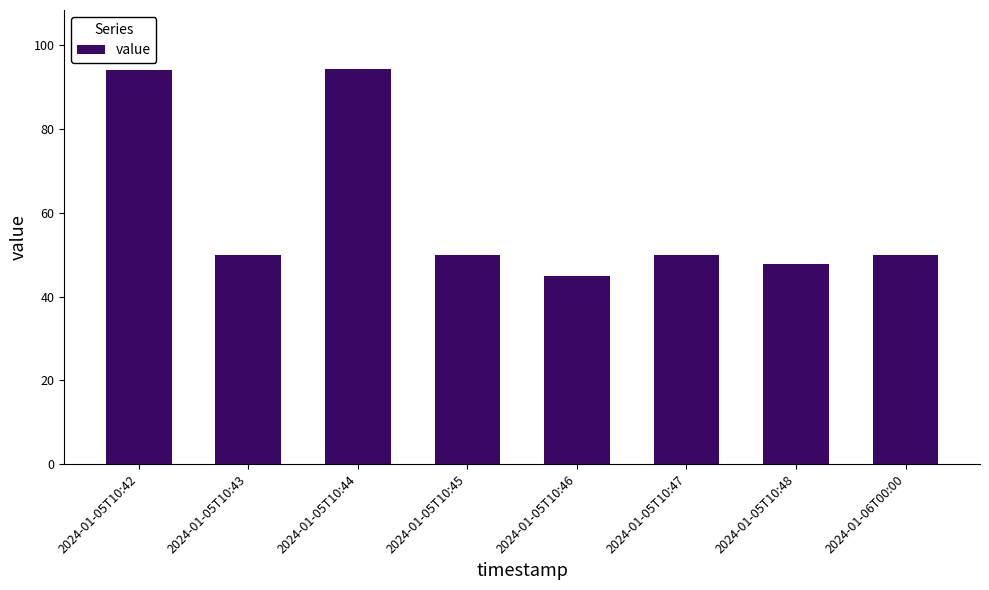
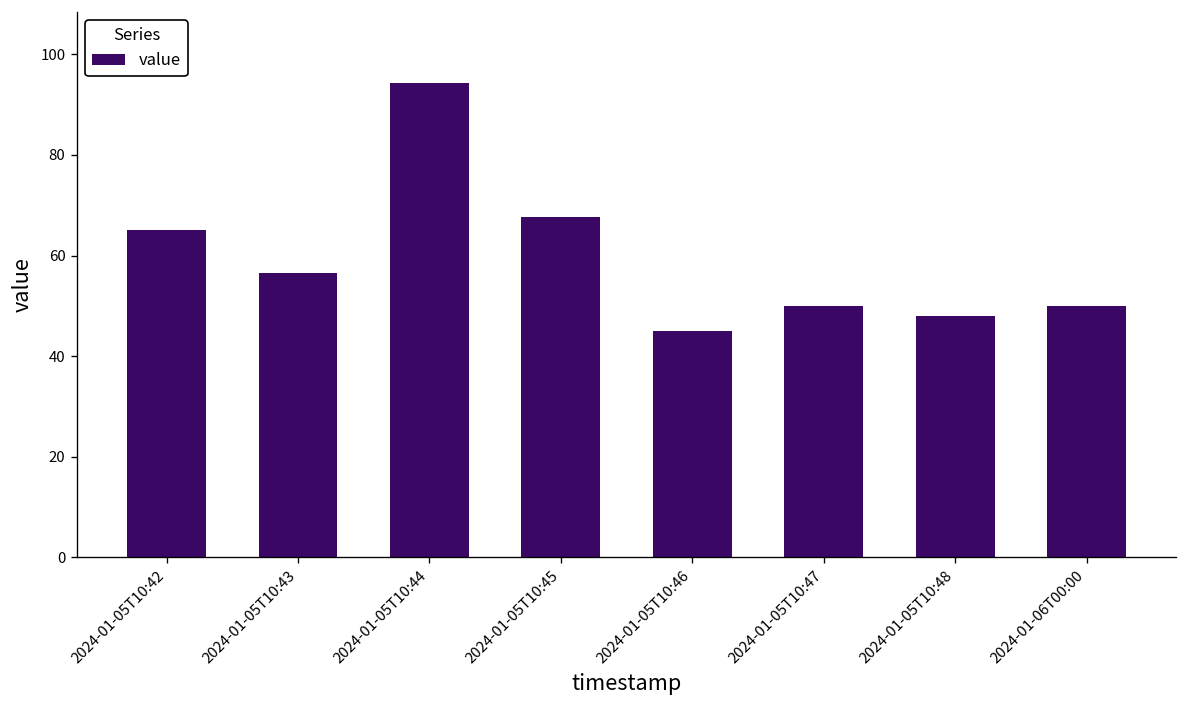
  {
-   "2024-01-05T10:42": 94,
-   "2024-01-05T10:43": 50,
+   "2024-01-05T10:42": 65,
+   "2024-01-05T10:43": 57,
    "2024-01-05T10:44": 94,
-   "2024-01-05T10:45": 50,
+   "2024-01-05T10:45": 68,
    "2024-01-05T10:46": 45,
    "2024-01-05T10:47": 50,
    "2024-01-05T10:48": 48,
    "2024-01-06T00:00": 50
  }
